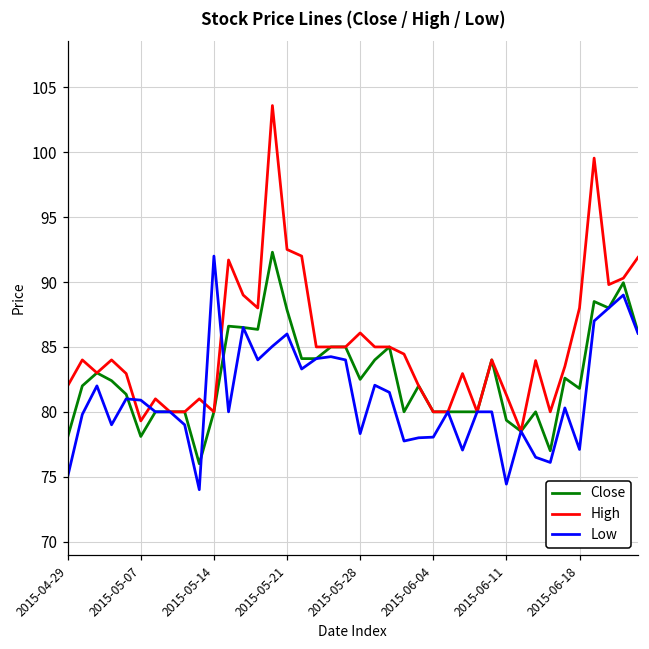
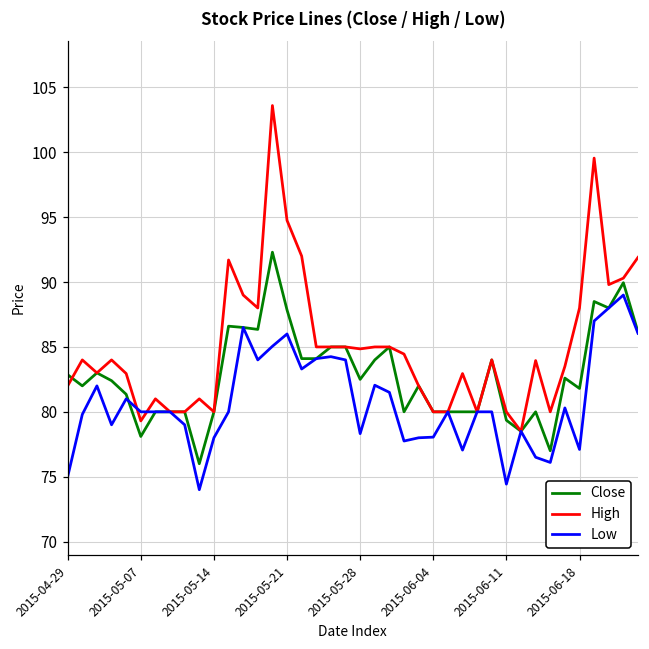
  {
    "Close": {
-     "2015-04-29": 78.1,
+     "2015-04-29": 82.9,
      "2015-05-07": 78.1,
      "2015-05-21": 87.9,
      "2015-05-28": 82.5,
      "2015-06-11": 79.4,
      "2015-06-18": 81.8
    },
    "High": {
      "2015-04-29": 82.0,
      "2015-05-07": 79.3,
-     "2015-05-21": 92.5,
-     "2015-05-28": 86.1,
-     "2015-06-11": 81.3,
+     "2015-05-21": 94.8,
+     "2015-05-28": 84.9,
+     "2015-06-11": 80.0,
      "2015-06-18": 88.0
    },
    "Low": {
      "2015-04-29": 75.0,
-     "2015-05-07": 80.9,
-     "2015-05-14": 92,
+     "2015-05-07": 80.0,
+     "2015-05-14": 78,
      "2015-05-21": 86.0,
      "2015-05-28": 78.3,
      "2015-06-04": 78.1,
      "2015-06-11": 74.4,
      "2015-06-18": 77.1
    }
  }
